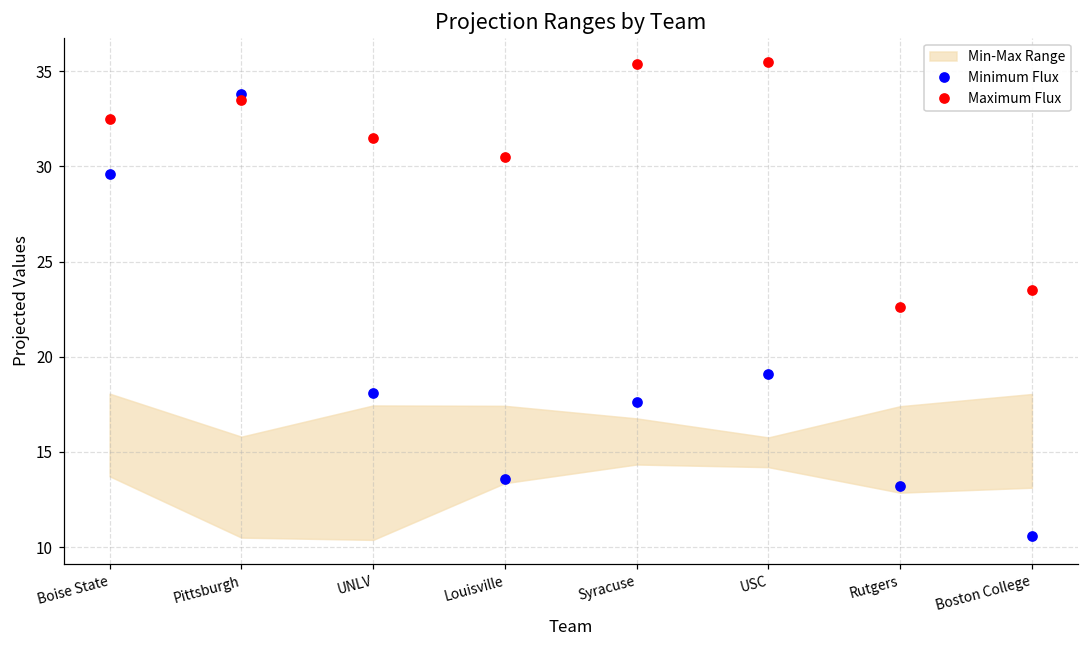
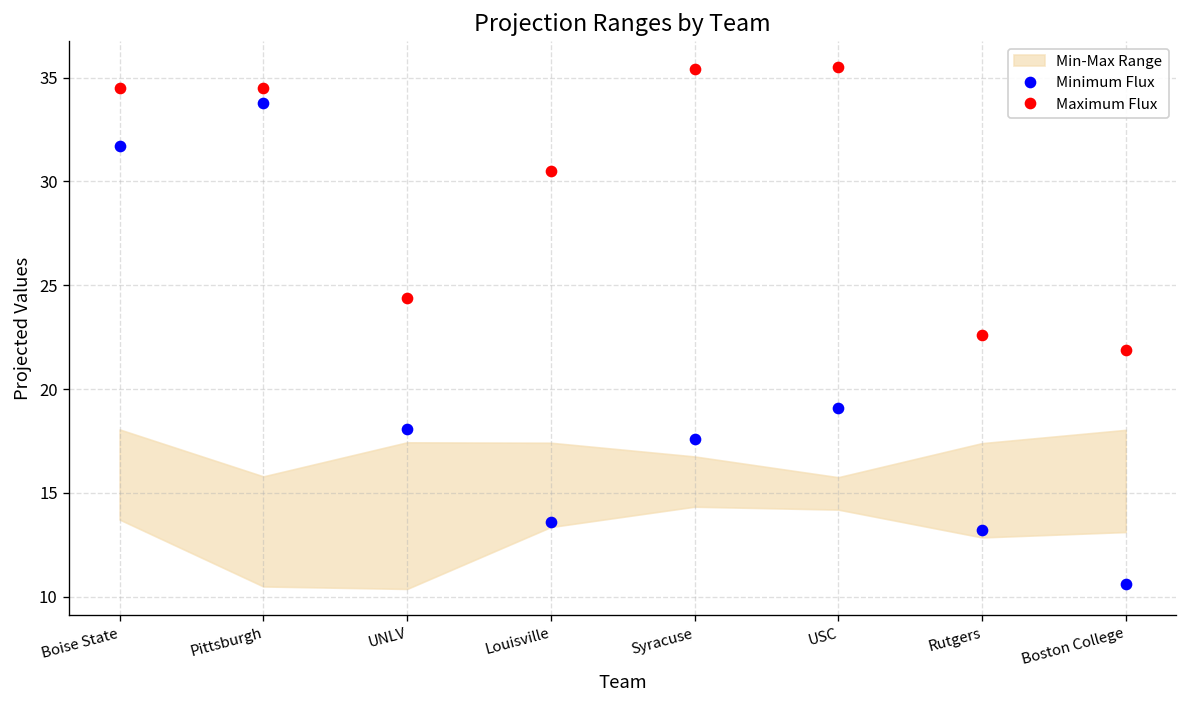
  {
    "Minimum Flux": {
-     "Boise State": 29.6,
+     "Boise State": 31.7,
      "Pittsburgh": 33.8,
      "UNLV": 18.1,
      "Louisville": 13.6,
      "Syracuse": 17.6,
      "USC": 19.1,
      "Rutgers": 13.2,
      "Boston College": 10.6
    },
    "Maximum Flux": {
-     "Boise State": 32.5,
-     "Pittsburgh": 33.5,
-     "UNLV": 31.5,
+     "Boise State": 34.5,
+     "Pittsburgh": 34.5,
+     "UNLV": 24.4,
      "Louisville": 30.5,
      "Syracuse": 35.4,
      "USC": 35.5,
      "Rutgers": 22.6,
-     "Boston College": 23.5
+     "Boston College": 21.9
    }
  }
